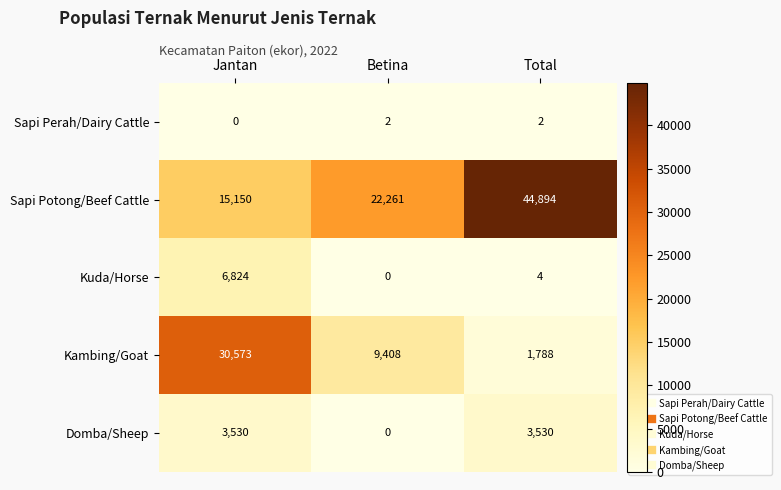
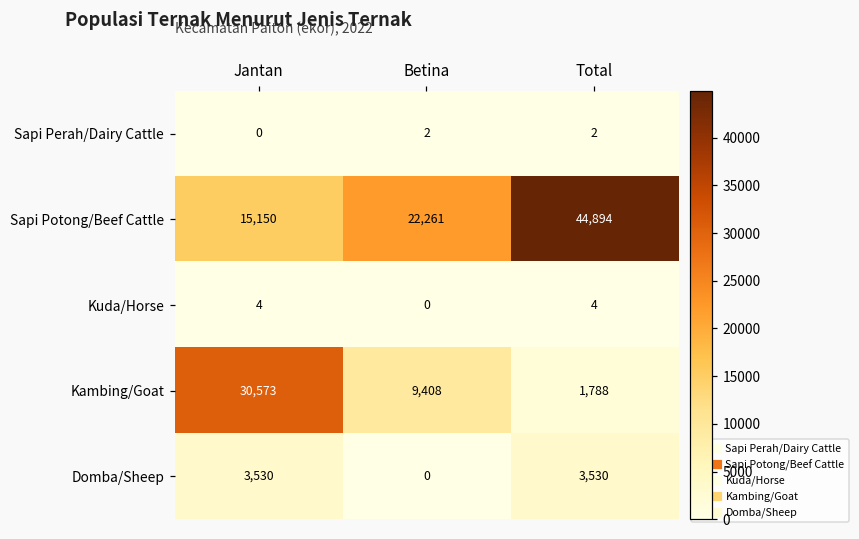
  {
    "Sapi Perah/Dairy Cattle": {
      "Jantan": "0",
      "Betina": "2",
      "Total": "2"
    },
    "Sapi Potong/Beef Cattle": {
      "Jantan": "15,150",
      "Betina": "22,261",
      "Total": "44,894"
    },
    "Kuda/Horse": {
-     "Jantan": "6,824",
+     "Jantan": "4",
      "Betina": "0",
      "Total": "4"
    },
    "Kambing/Goat": {
      "Jantan": "30,573",
      "Betina": "9,408",
      "Total": "1,788"
    },
    "Domba/Sheep": {
      "Jantan": "3,530",
      "Betina": "0",
      "Total": "3,530"
    }
  }
